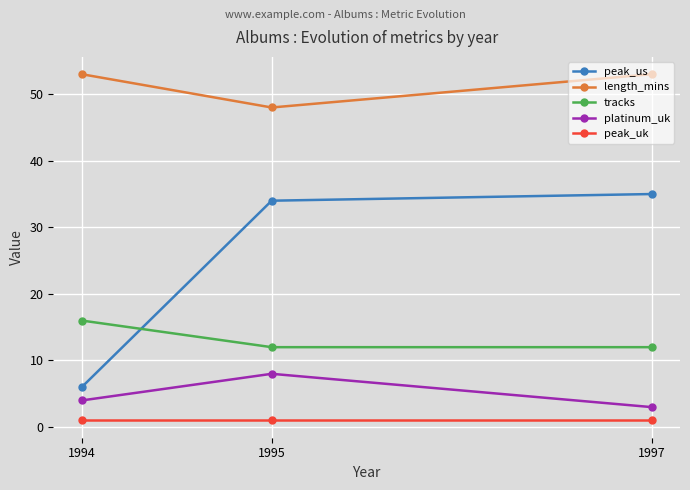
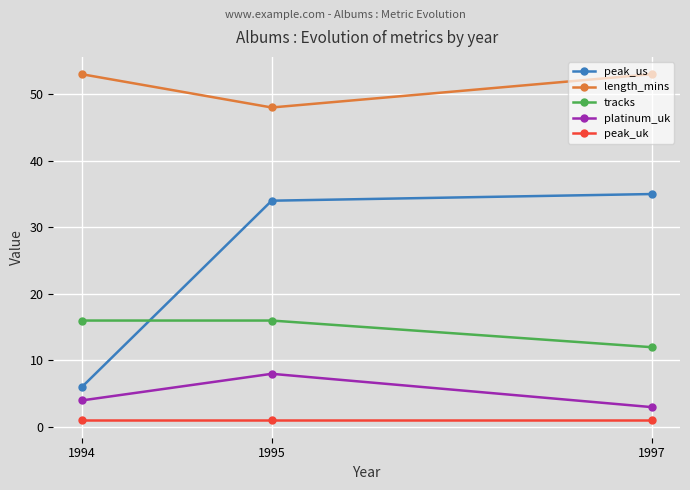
  {
    "peak_us": {
      "1994": 6,
      "1995": 34,
      "1997": 35
    },
    "tracks": {
      "1994": 16,
-     "1995": 12,
+     "1995": 16,
      "1997": 12
    },
    "platinum_uk": {
      "1994": 4,
      "1995": 8,
      "1997": 3
    }
  }
